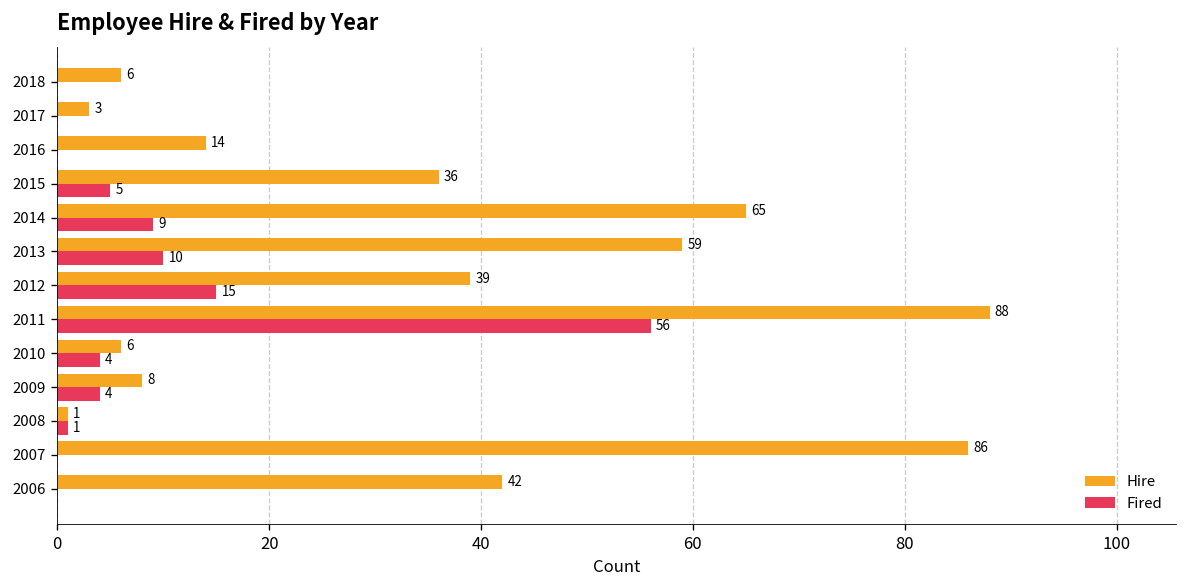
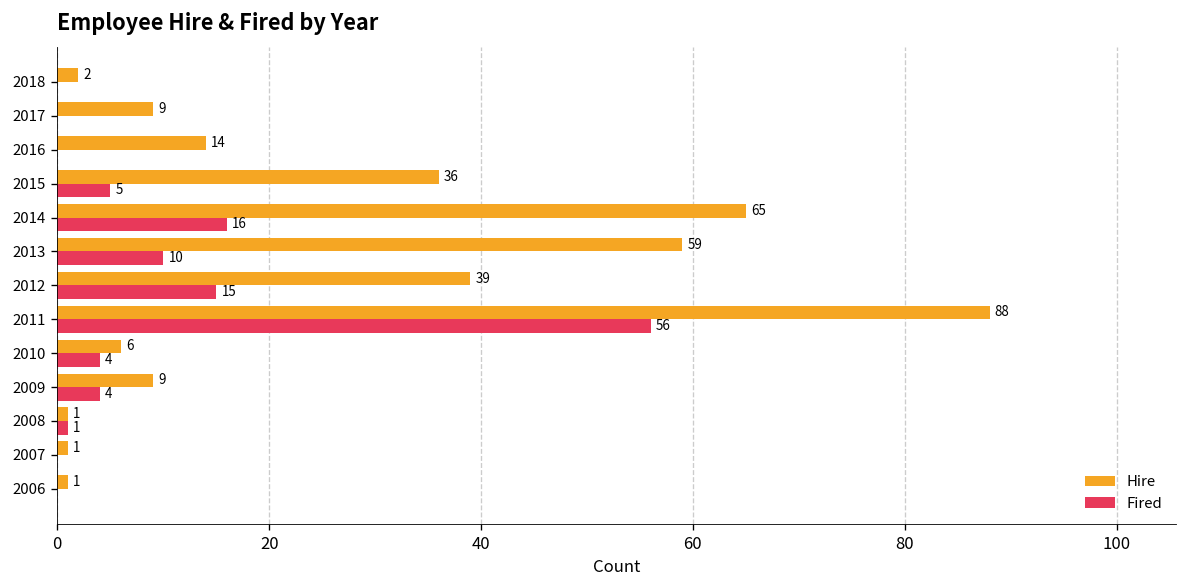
  {
    "Hire": {
-     "2018": 6,
-     "2017": 3,
+     "2018": 2,
+     "2017": 9,
      "2016": 14,
      "2015": 36,
      "2014": 65,
      "2013": 59,
      "2012": 39,
      "2011": 88,
      "2010": 6,
-     "2009": 8,
+     "2009": 9,
      "2008": 1,
-     "2007": 86,
-     "2006": 42
+     "2007": 1,
+     "2006": 1
    },
    "Fired": {
      "2015": 5,
-     "2014": 9,
+     "2014": 16,
      "2013": 10,
      "2012": 15,
      "2011": 56,
      "2010": 4,
      "2009": 4,
      "2008": 1
    }
  }
